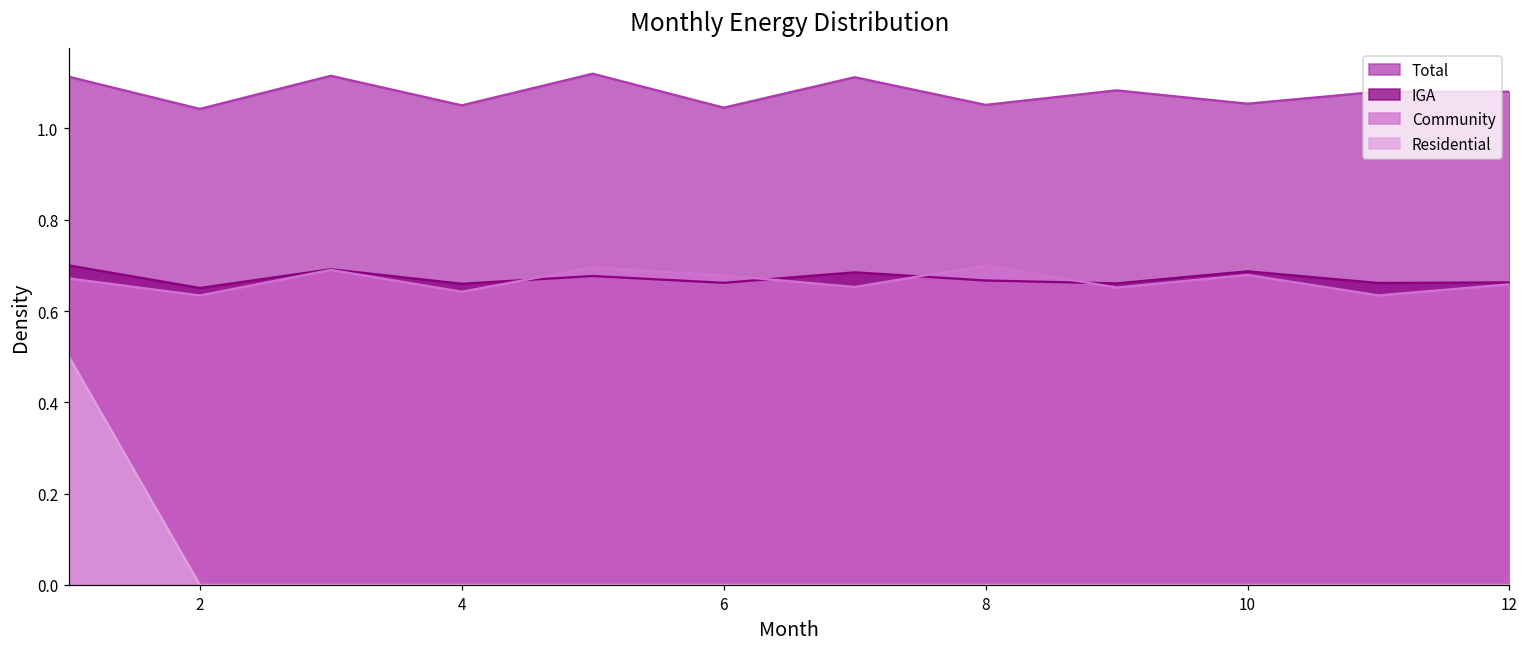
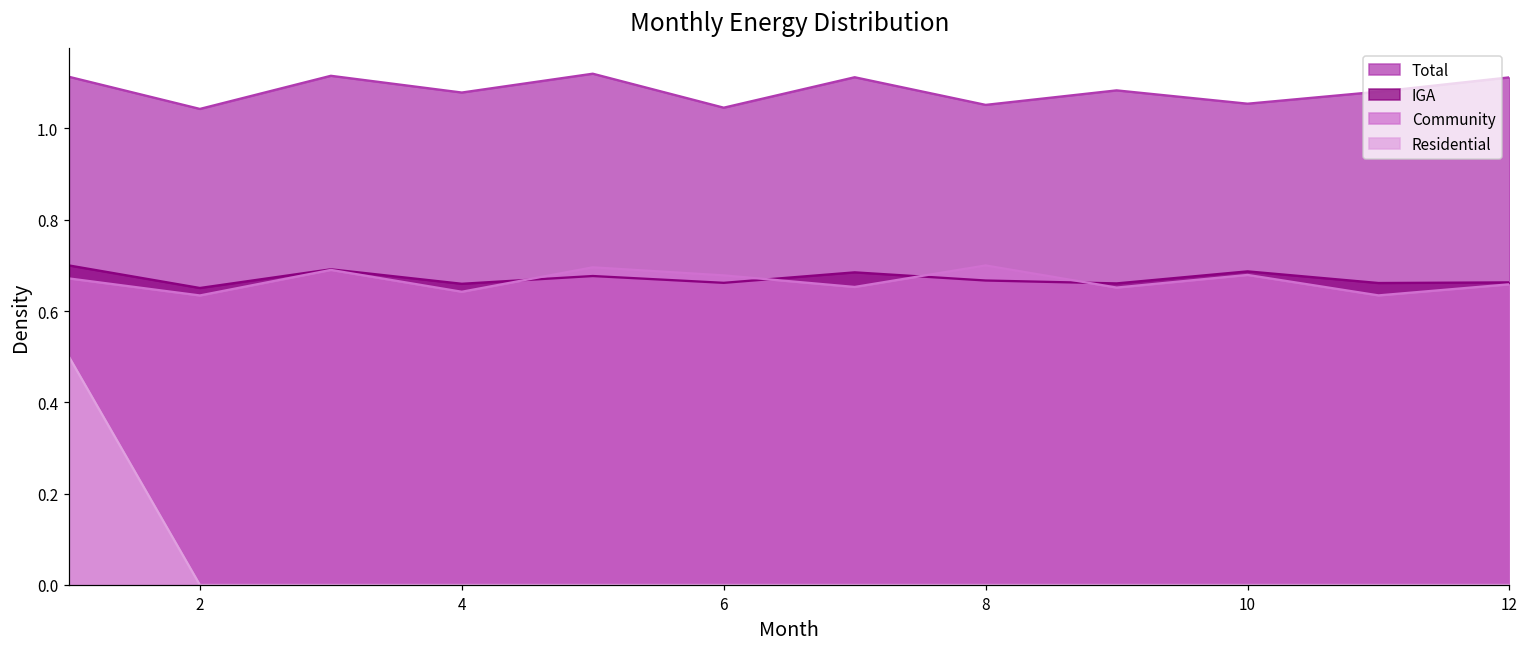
  {
    "Total": {
      "2": 1.04,
-     "4": 1.05,
+     "4": 1.08,
      "6": 1.05,
      "8": 1.05,
      "10": 1.05,
-     "12": 1.08
+     "12": 1.11
    },
    "IGA": {
      "2": 0.65,
      "4": 0.66,
      "6": 0.66,
      "8": 0.67,
      "10": 0.69
    }
  }
